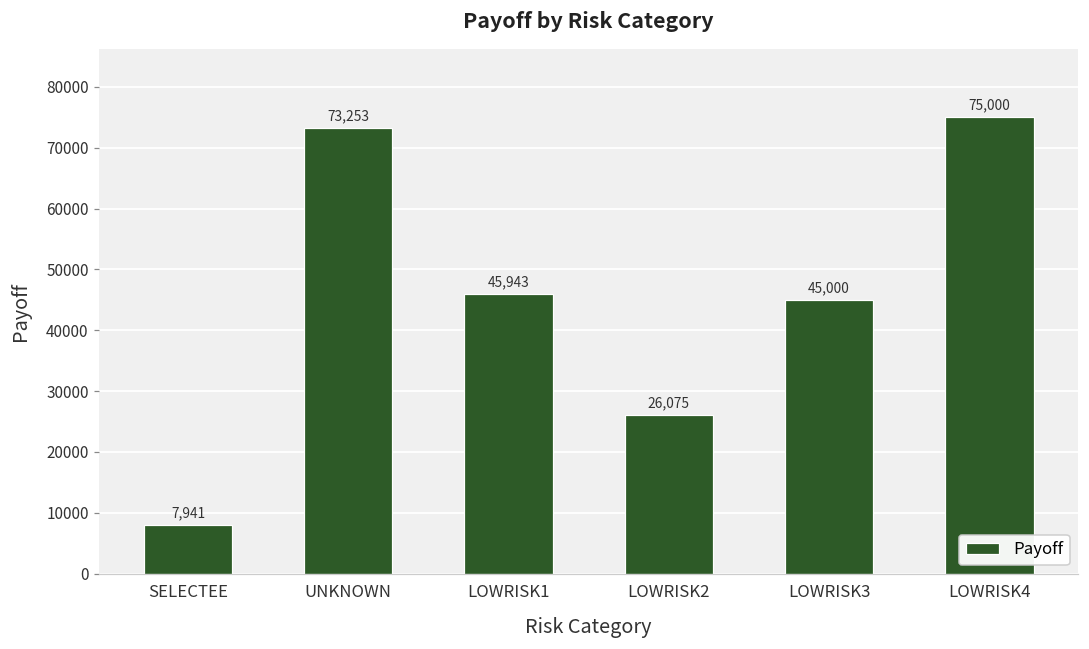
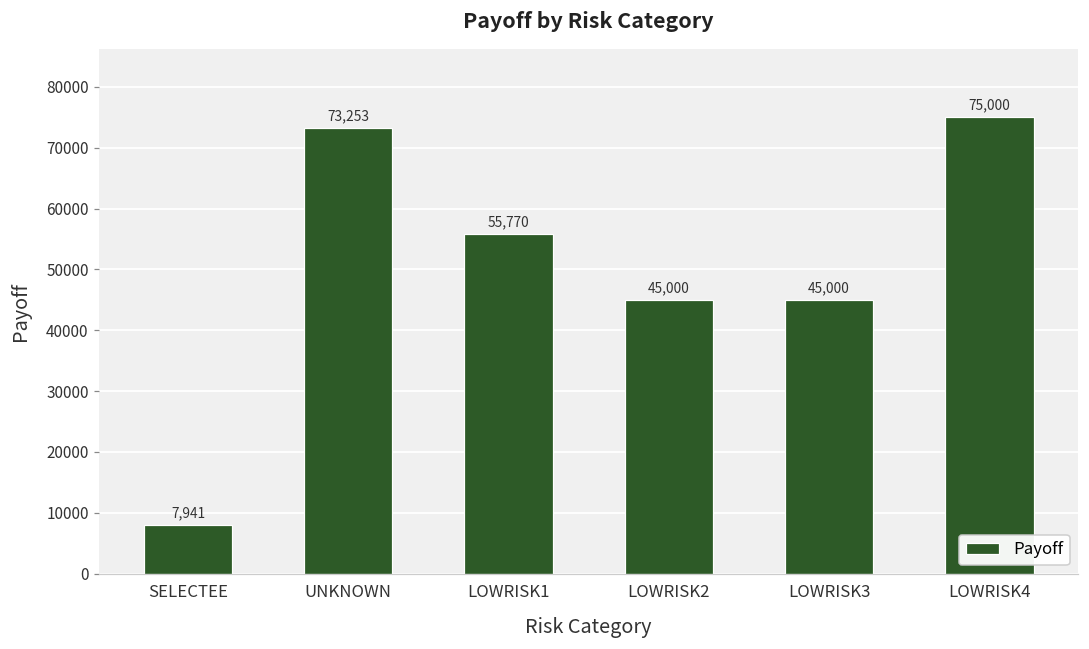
  {
    "SELECTEE": "7,941",
    "UNKNOWN": "73,253",
-   "LOWRISK1": "45,943",
-   "LOWRISK2": "26,075",
+   "LOWRISK1": "55,770",
+   "LOWRISK2": "45,000",
    "LOWRISK3": "45,000",
    "LOWRISK4": "75,000"
  }
